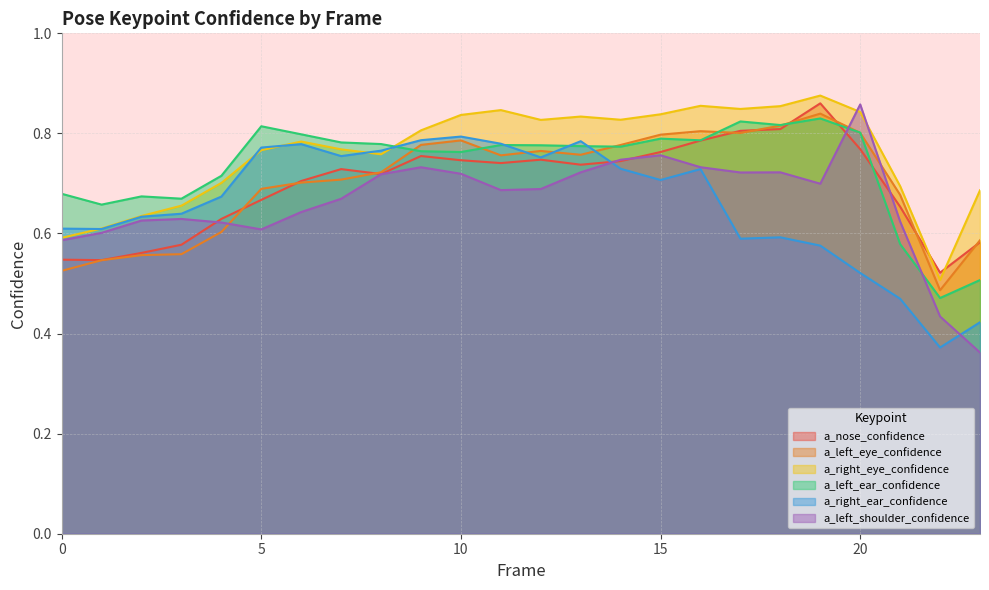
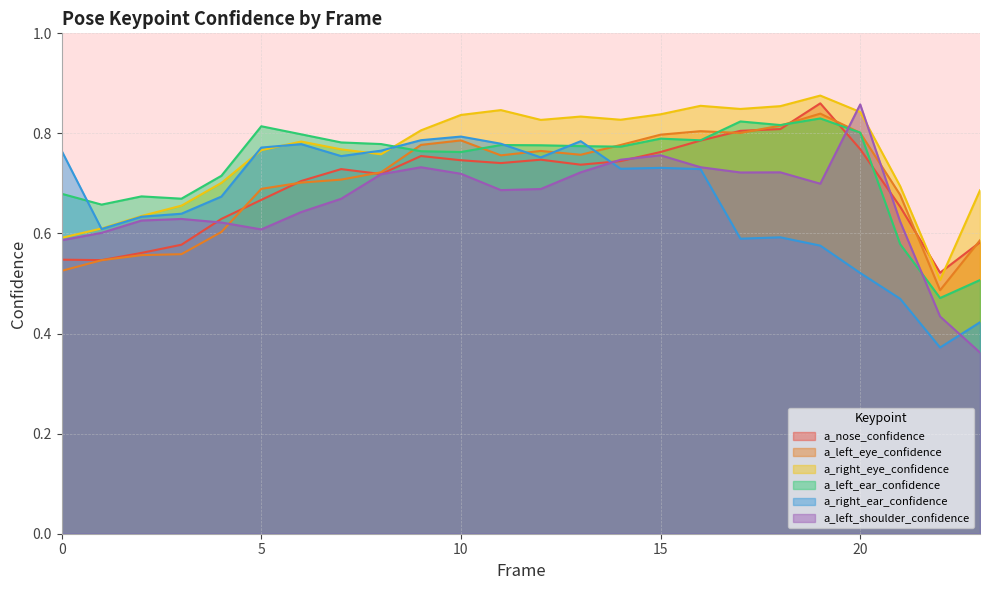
  {
    "a_left_ear_confidence": {
      "0": 0.68,
      "5": 0.81,
      "10": 0.76,
      "15": 0.79
    },
    "a_right_ear_confidence": {
-     "0": 0.61,
+     "0": 0.77,
      "5": 0.77,
      "10": 0.79,
-     "15": 0.71,
+     "15": 0.73,
      "20": 0.52
    },
    "a_left_shoulder_confidence": {
      "5": 0.61,
      "10": 0.72,
      "15": 0.76,
      "20": 0.86
    }
  }
